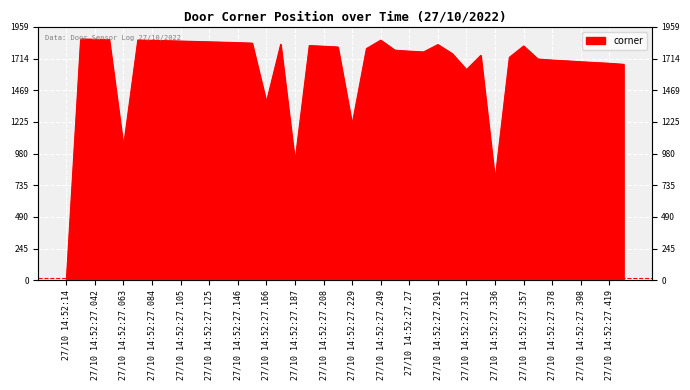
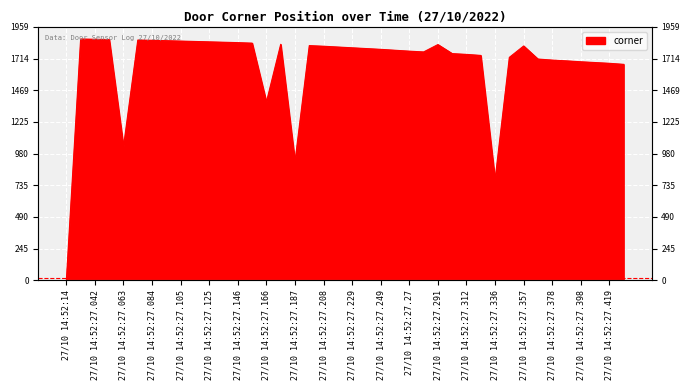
  {
    "27/10 14:52:14": 0,
    "27/10 14:52:27.063": 1040,
    "27/10 14:52:27.105": 1850,
    "27/10 14:52:27.125": 1840,
    "27/10 14:52:27.146": 1840,
    "27/10 14:52:27.166": 1380,
    "27/10 14:52:27.187": 920,
    "27/10 14:52:27.208": 1810,
-   "27/10 14:52:27.229": 1210,
-   "27/10 14:52:27.249": 1860,
+   "27/10 14:52:27.229": 1800,
+   "27/10 14:52:27.249": 1790,
    "27/10 14:52:27.27": 1770,
    "27/10 14:52:27.291": 1820,
-   "27/10 14:52:27.312": 1630,
+   "27/10 14:52:27.312": 1750,
    "27/10 14:52:27.336": 780,
    "27/10 14:52:27.357": 1810,
    "27/10 14:52:27.378": 1700,
    "27/10 14:52:27.398": 1690,
    "27/10 14:52:27.419": 1680
  }
